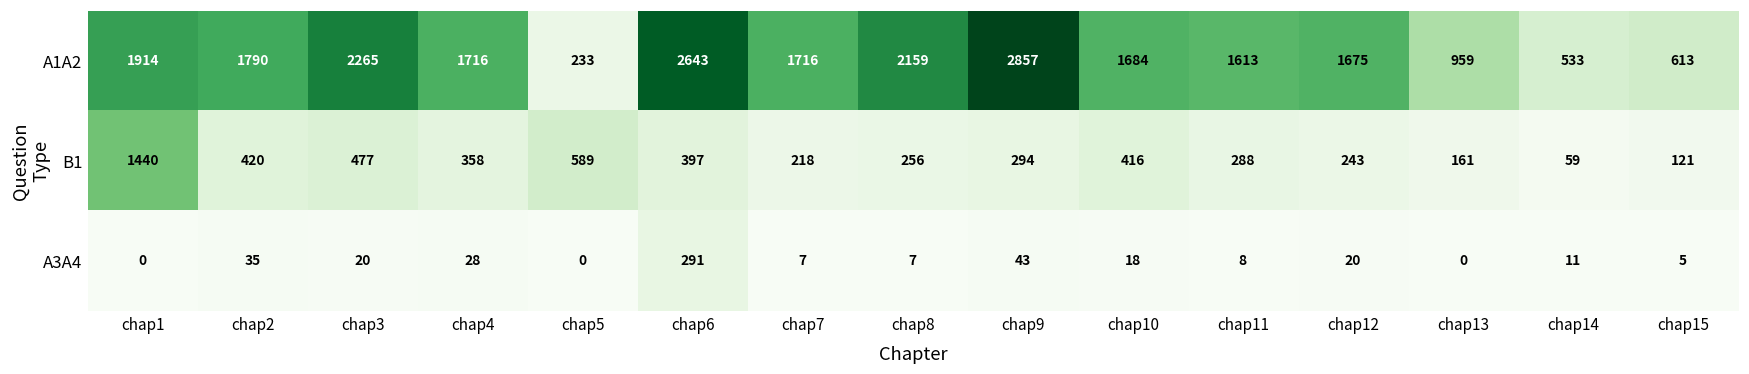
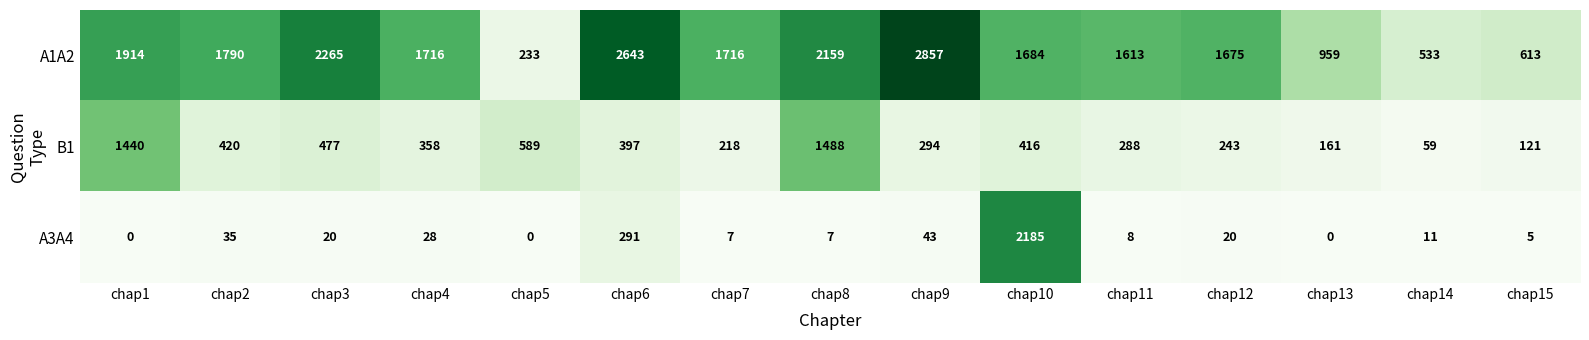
  {
    "A1A2": {
      "chap1": 1914,
      "chap2": 1790,
      "chap3": 2265,
      "chap4": 1716,
      "chap5": 233,
      "chap6": 2643,
      "chap7": 1716,
      "chap8": 2159,
      "chap9": 2857,
      "chap10": 1684,
      "chap11": 1613,
      "chap12": 1675,
      "chap13": 959,
      "chap14": 533,
      "chap15": 613
    },
    "B1": {
      "chap1": 1440,
      "chap2": 420,
      "chap3": 477,
      "chap4": 358,
      "chap5": 589,
      "chap6": 397,
      "chap7": 218,
-     "chap8": 256,
+     "chap8": 1488,
      "chap9": 294,
      "chap10": 416,
      "chap11": 288,
      "chap12": 243,
      "chap13": 161,
      "chap14": 59,
      "chap15": 121
    },
    "A3A4": {
      "chap1": 0,
      "chap2": 35,
      "chap3": 20,
      "chap4": 28,
      "chap5": 0,
      "chap6": 291,
      "chap7": 7,
      "chap8": 7,
      "chap9": 43,
-     "chap10": 18,
+     "chap10": 2185,
      "chap11": 8,
      "chap12": 20,
      "chap13": 0,
      "chap14": 11,
      "chap15": 5
    }
  }
